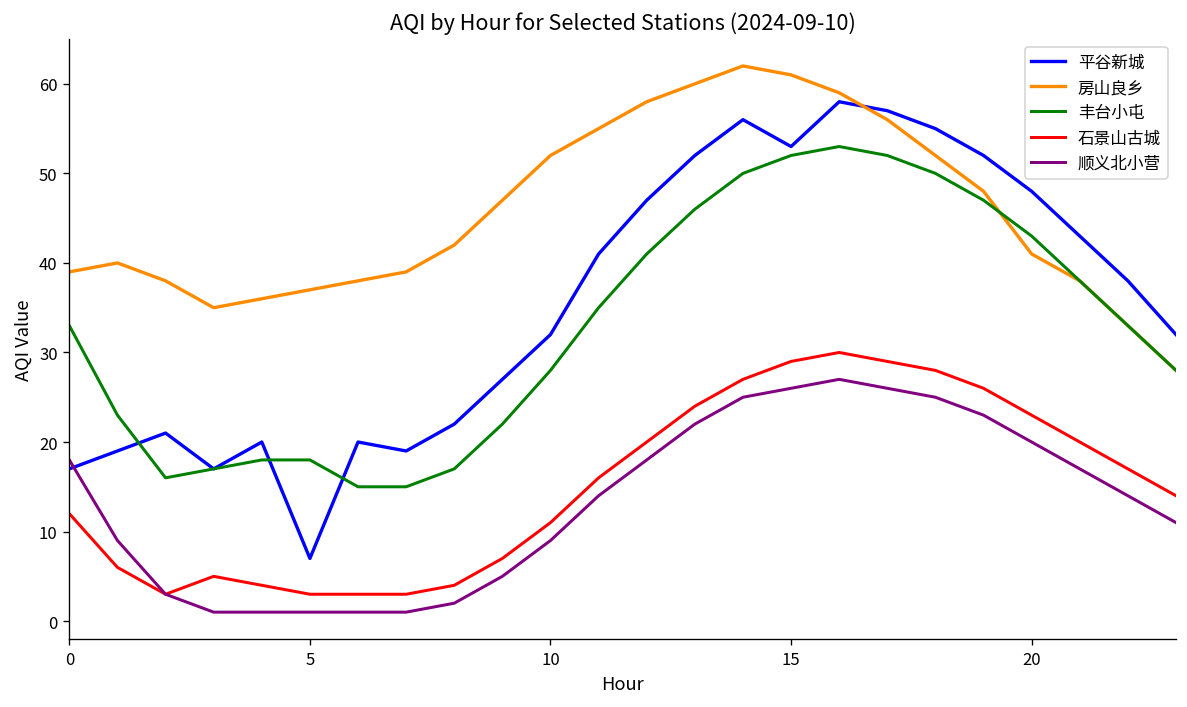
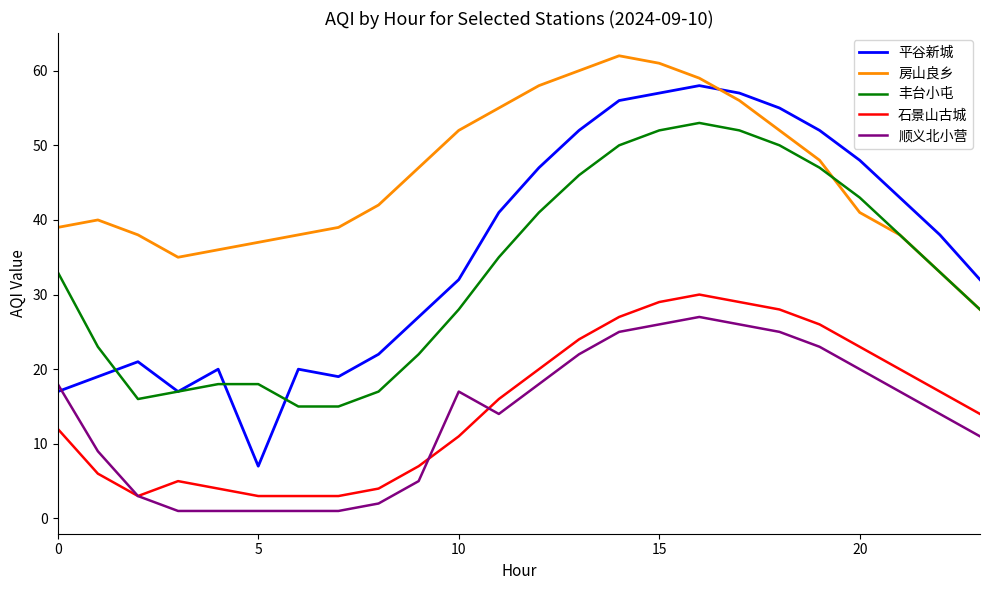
  {
    "平谷新城": {
      "0": 17,
      "5": 7,
      "10": 32,
-     "15": 53,
+     "15": 57,
      "20": 48
    },
    "房山良乡": {
      "0": 39,
      "5": 37,
      "10": 52,
      "15": 61,
      "20": 41
    },
    "丰台小屯": {
      "0": 33,
      "5": 18,
      "10": 28,
      "15": 52,
      "20": 43
    },
    "石景山古城": {
      "0": 12,
      "5": 3,
      "10": 11,
      "15": 29,
      "20": 23
    },
    "顺义北小营": {
      "0": 18,
      "5": 1,
-     "10": 9,
+     "10": 17,
      "15": 26,
      "20": 20
    }
  }
